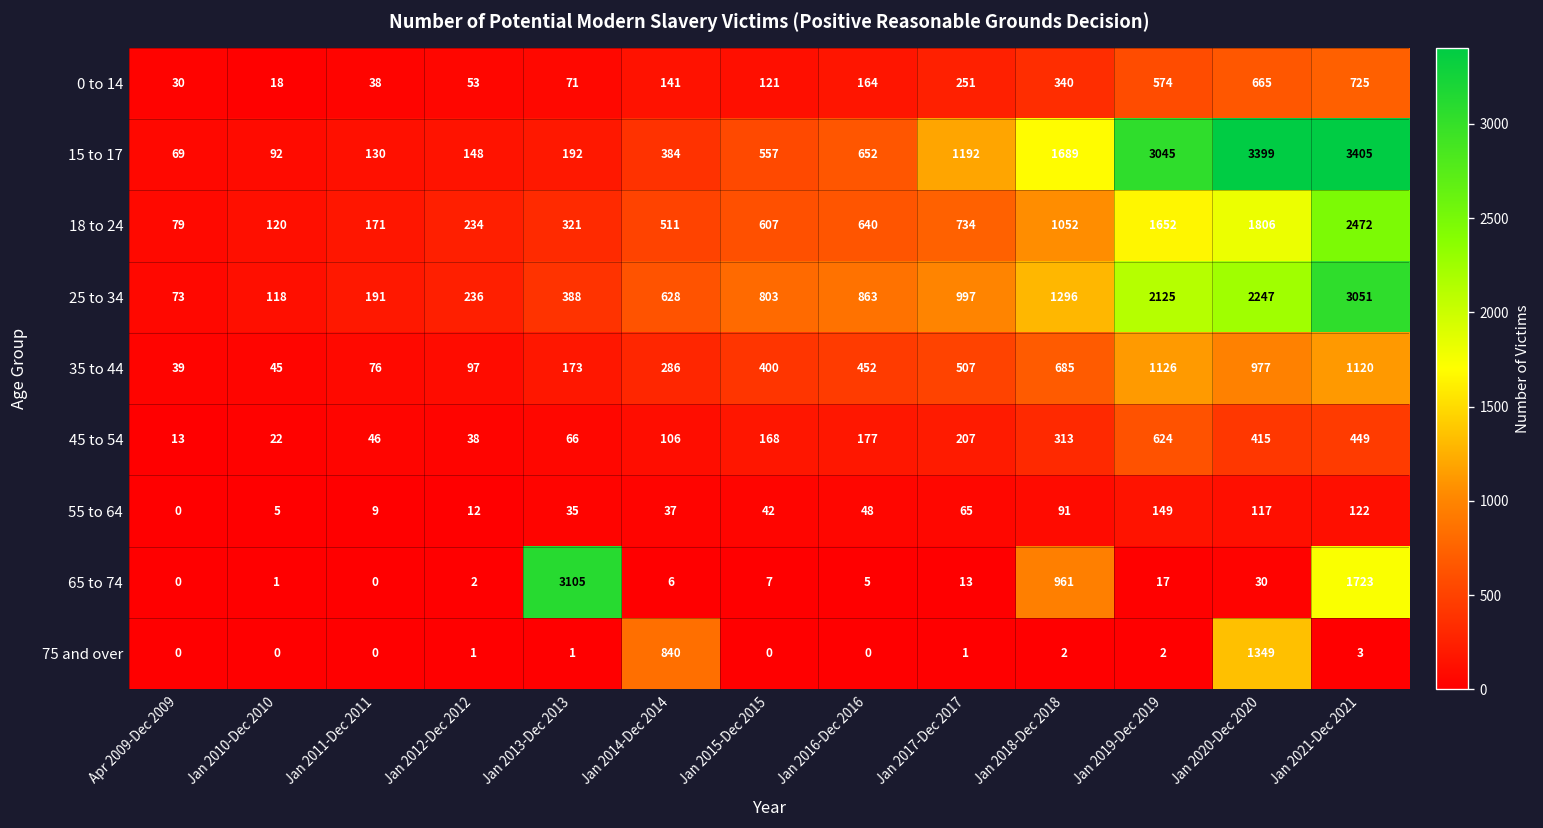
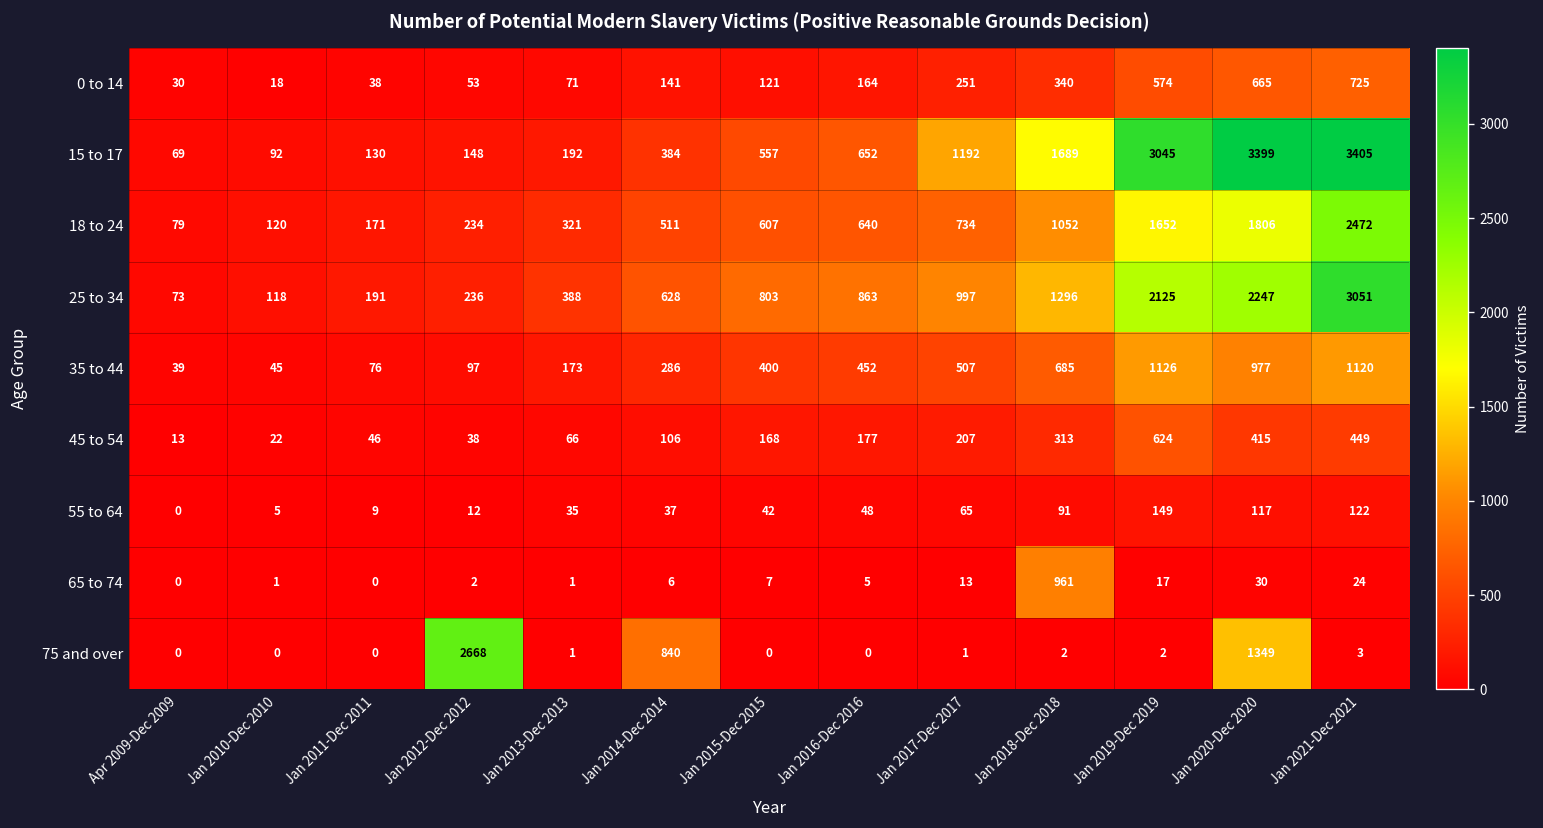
  {
    "0 to 14": {
      "Apr 2009-Dec 2009": 30,
      "Jan 2010-Dec 2010": 18,
      "Jan 2011-Dec 2011": 38,
      "Jan 2012-Dec 2012": 53,
      "Jan 2013-Dec 2013": 71,
      "Jan 2014-Dec 2014": 141,
      "Jan 2015-Dec 2015": 121,
      "Jan 2016-Dec 2016": 164,
      "Jan 2017-Dec 2017": 251,
      "Jan 2018-Dec 2018": 340,
      "Jan 2019-Dec 2019": 574,
      "Jan 2020-Dec 2020": 665,
      "Jan 2021-Dec 2021": 725
    },
    "15 to 17": {
      "Apr 2009-Dec 2009": 69,
      "Jan 2010-Dec 2010": 92,
      "Jan 2011-Dec 2011": 130,
      "Jan 2012-Dec 2012": 148,
      "Jan 2013-Dec 2013": 192,
      "Jan 2014-Dec 2014": 384,
      "Jan 2015-Dec 2015": 557,
      "Jan 2016-Dec 2016": 652,
      "Jan 2017-Dec 2017": 1192,
      "Jan 2018-Dec 2018": 1689,
      "Jan 2019-Dec 2019": 3045,
      "Jan 2020-Dec 2020": 3399,
      "Jan 2021-Dec 2021": 3405
    },
    "18 to 24": {
      "Apr 2009-Dec 2009": 79,
      "Jan 2010-Dec 2010": 120,
      "Jan 2011-Dec 2011": 171,
      "Jan 2012-Dec 2012": 234,
      "Jan 2013-Dec 2013": 321,
      "Jan 2014-Dec 2014": 511,
      "Jan 2015-Dec 2015": 607,
      "Jan 2016-Dec 2016": 640,
      "Jan 2017-Dec 2017": 734,
      "Jan 2018-Dec 2018": 1052,
      "Jan 2019-Dec 2019": 1652,
      "Jan 2020-Dec 2020": 1806,
      "Jan 2021-Dec 2021": 2472
    },
    "25 to 34": {
      "Apr 2009-Dec 2009": 73,
      "Jan 2010-Dec 2010": 118,
      "Jan 2011-Dec 2011": 191,
      "Jan 2012-Dec 2012": 236,
      "Jan 2013-Dec 2013": 388,
      "Jan 2014-Dec 2014": 628,
      "Jan 2015-Dec 2015": 803,
      "Jan 2016-Dec 2016": 863,
      "Jan 2017-Dec 2017": 997,
      "Jan 2018-Dec 2018": 1296,
      "Jan 2019-Dec 2019": 2125,
      "Jan 2020-Dec 2020": 2247,
      "Jan 2021-Dec 2021": 3051
    },
    "35 to 44": {
      "Apr 2009-Dec 2009": 39,
      "Jan 2010-Dec 2010": 45,
      "Jan 2011-Dec 2011": 76,
      "Jan 2012-Dec 2012": 97,
      "Jan 2013-Dec 2013": 173,
      "Jan 2014-Dec 2014": 286,
      "Jan 2015-Dec 2015": 400,
      "Jan 2016-Dec 2016": 452,
      "Jan 2017-Dec 2017": 507,
      "Jan 2018-Dec 2018": 685,
      "Jan 2019-Dec 2019": 1126,
      "Jan 2020-Dec 2020": 977,
      "Jan 2021-Dec 2021": 1120
    },
    "45 to 54": {
      "Apr 2009-Dec 2009": 13,
      "Jan 2010-Dec 2010": 22,
      "Jan 2011-Dec 2011": 46,
      "Jan 2012-Dec 2012": 38,
      "Jan 2013-Dec 2013": 66,
      "Jan 2014-Dec 2014": 106,
      "Jan 2015-Dec 2015": 168,
      "Jan 2016-Dec 2016": 177,
      "Jan 2017-Dec 2017": 207,
      "Jan 2018-Dec 2018": 313,
      "Jan 2019-Dec 2019": 624,
      "Jan 2020-Dec 2020": 415,
      "Jan 2021-Dec 2021": 449
    },
    "55 to 64": {
      "Apr 2009-Dec 2009": 0,
      "Jan 2010-Dec 2010": 5,
      "Jan 2011-Dec 2011": 9,
      "Jan 2012-Dec 2012": 12,
      "Jan 2013-Dec 2013": 35,
      "Jan 2014-Dec 2014": 37,
      "Jan 2015-Dec 2015": 42,
      "Jan 2016-Dec 2016": 48,
      "Jan 2017-Dec 2017": 65,
      "Jan 2018-Dec 2018": 91,
      "Jan 2019-Dec 2019": 149,
      "Jan 2020-Dec 2020": 117,
      "Jan 2021-Dec 2021": 122
    },
    "65 to 74": {
      "Apr 2009-Dec 2009": 0,
      "Jan 2010-Dec 2010": 1,
      "Jan 2011-Dec 2011": 0,
      "Jan 2012-Dec 2012": 2,
-     "Jan 2013-Dec 2013": 3105,
+     "Jan 2013-Dec 2013": 1,
      "Jan 2014-Dec 2014": 6,
      "Jan 2015-Dec 2015": 7,
      "Jan 2016-Dec 2016": 5,
      "Jan 2017-Dec 2017": 13,
      "Jan 2018-Dec 2018": 961,
      "Jan 2019-Dec 2019": 17,
      "Jan 2020-Dec 2020": 30,
-     "Jan 2021-Dec 2021": 1723
+     "Jan 2021-Dec 2021": 24
    },
    "75 and over": {
      "Apr 2009-Dec 2009": 0,
      "Jan 2010-Dec 2010": 0,
      "Jan 2011-Dec 2011": 0,
-     "Jan 2012-Dec 2012": 1,
+     "Jan 2012-Dec 2012": 2668,
      "Jan 2013-Dec 2013": 1,
      "Jan 2014-Dec 2014": 840,
      "Jan 2015-Dec 2015": 0,
      "Jan 2016-Dec 2016": 0,
      "Jan 2017-Dec 2017": 1,
      "Jan 2018-Dec 2018": 2,
      "Jan 2019-Dec 2019": 2,
      "Jan 2020-Dec 2020": 1349,
      "Jan 2021-Dec 2021": 3
    }
  }
